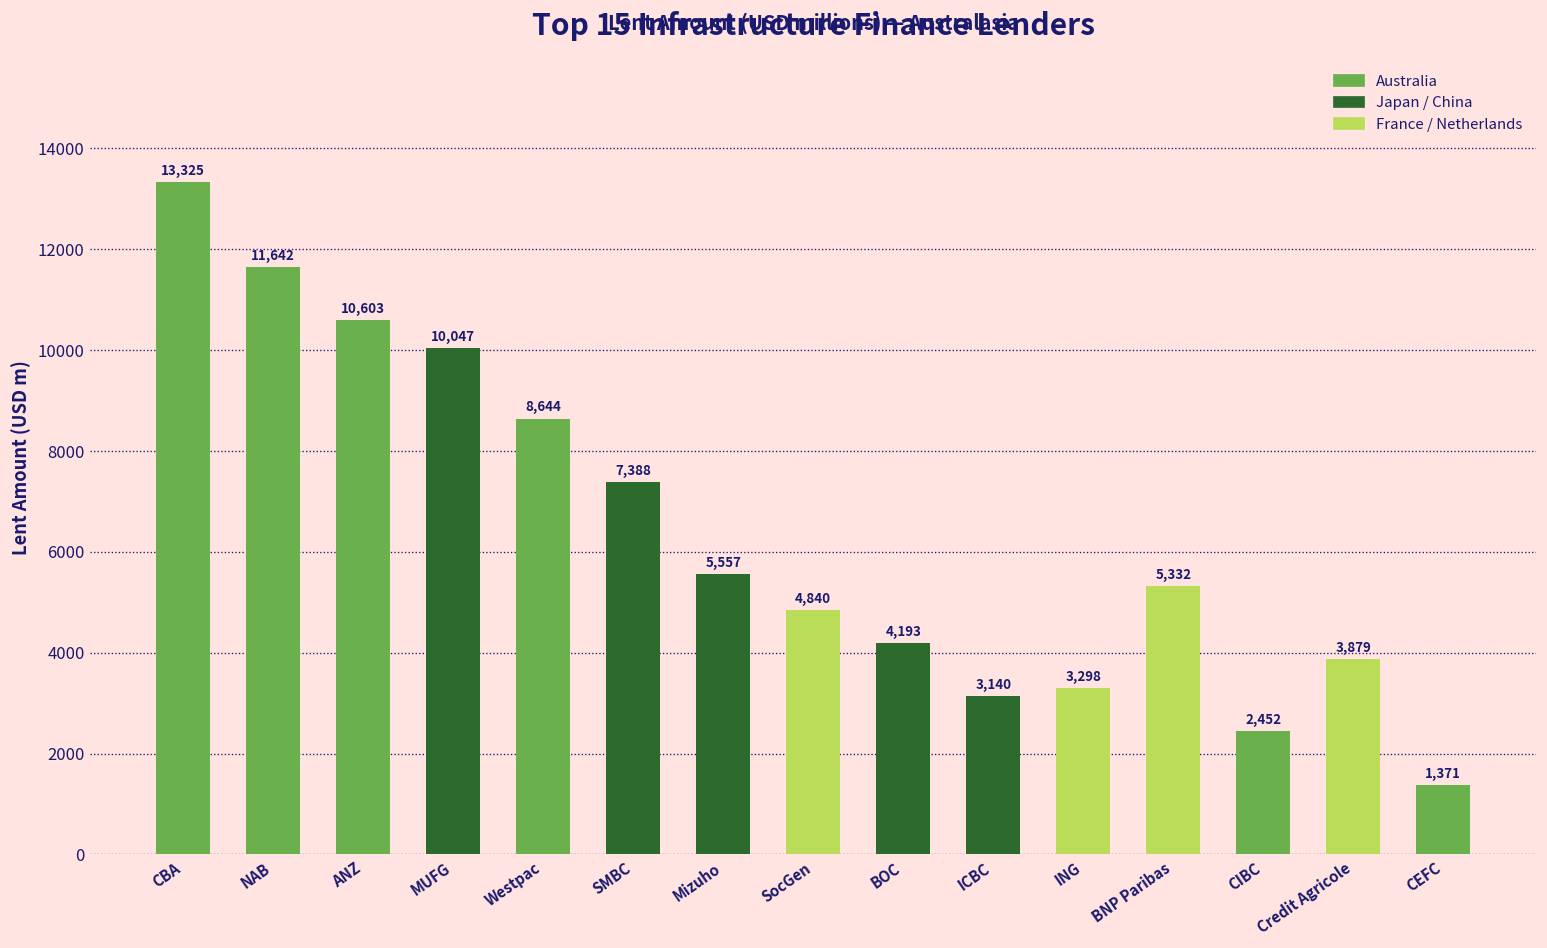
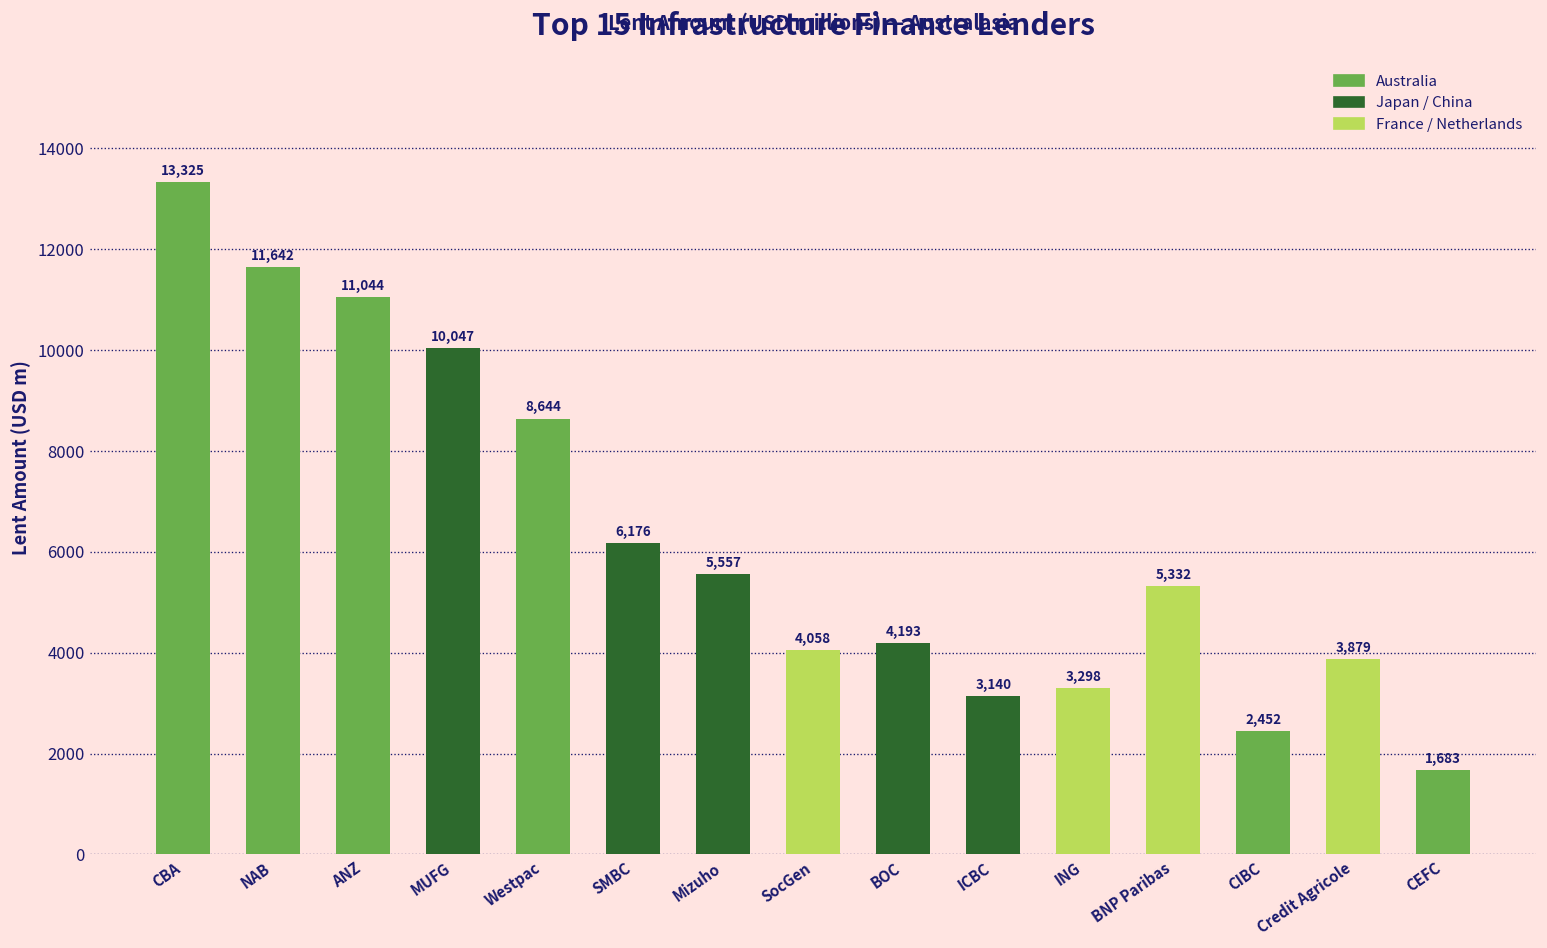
  {
    "CBA": "13,325",
    "NAB": "11,642",
-   "ANZ": "10,603",
+   "ANZ": "11,044",
    "MUFG": "10,047",
    "Westpac": "8,644",
-   "SMBC": "7,388",
+   "SMBC": "6,176",
    "Mizuho": "5,557",
-   "SocGen": "4,840",
+   "SocGen": "4,058",
    "BOC": "4,193",
    "ICBC": "3,140",
    "ING": "3,298",
    "BNP Paribas": "5,332",
    "CIBC": "2,452",
    "Credit Agricole": "3,879",
-   "CEFC": "1,371"
+   "CEFC": "1,683"
  }
